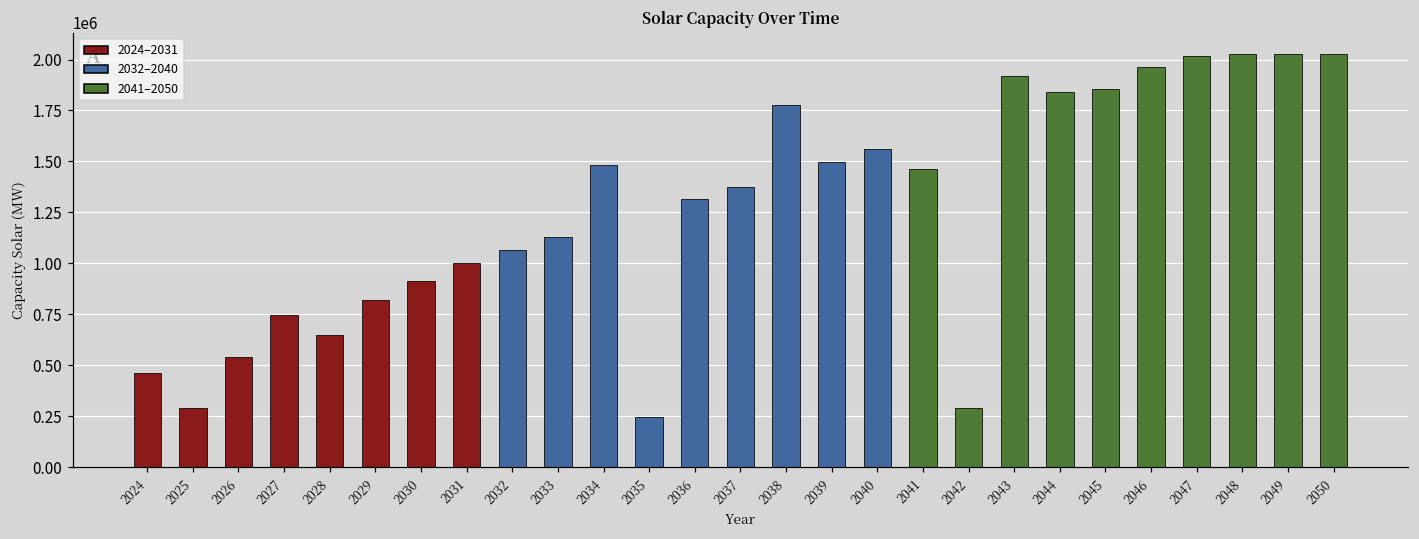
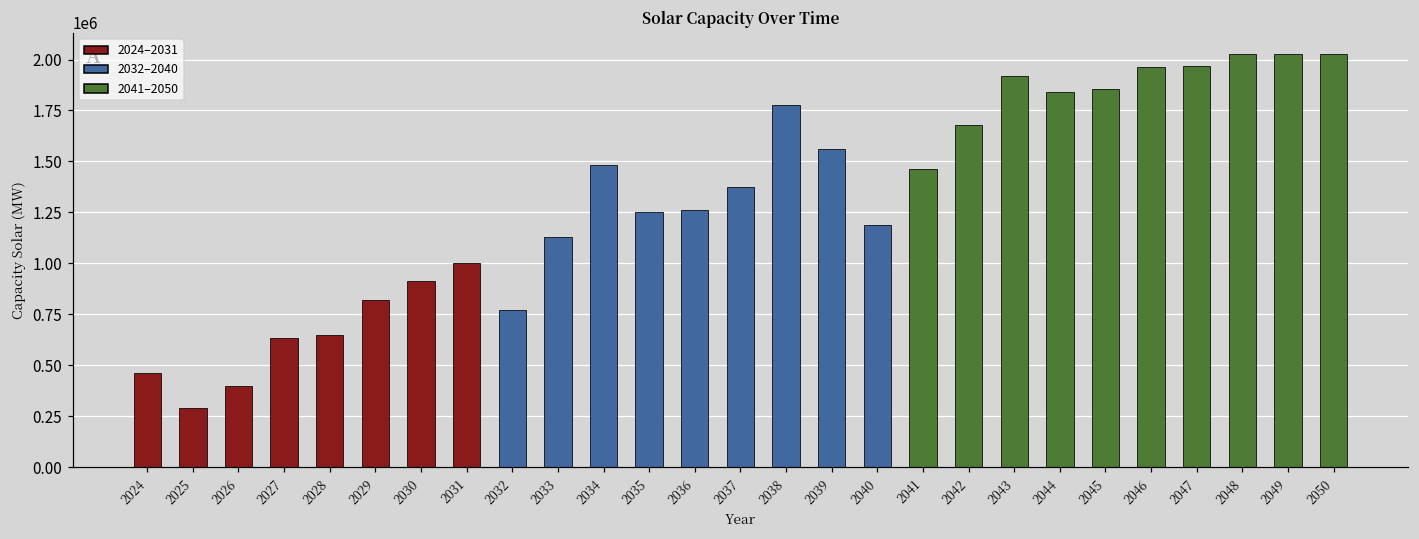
  {
    "2024": 460000,
    "2025": 290000,
-   "2026": 540000,
-   "2027": 750000,
+   "2026": 400000,
+   "2027": 630000,
    "2028": 650000,
    "2029": 820000,
    "2030": 910000,
    "2031": 1000000,
-   "2032": 1070000,
+   "2032": 770000,
    "2033": 1130000,
    "2034": 1480000,
-   "2035": 250000,
-   "2036": 1310000,
+   "2035": 1250000,
+   "2036": 1260000,
    "2037": 1380000,
    "2038": 1780000,
-   "2039": 1500000,
-   "2040": 1560000,
+   "2039": 1560000,
+   "2040": 1190000,
    "2041": 1460000,
-   "2042": 290000,
+   "2042": 1680000,
    "2043": 1920000,
    "2044": 1840000,
    "2045": 1850000,
    "2046": 1960000,
-   "2047": 2020000,
+   "2047": 1970000,
    "2048": 2030000,
    "2049": 2030000,
    "2050": 2030000
  }
